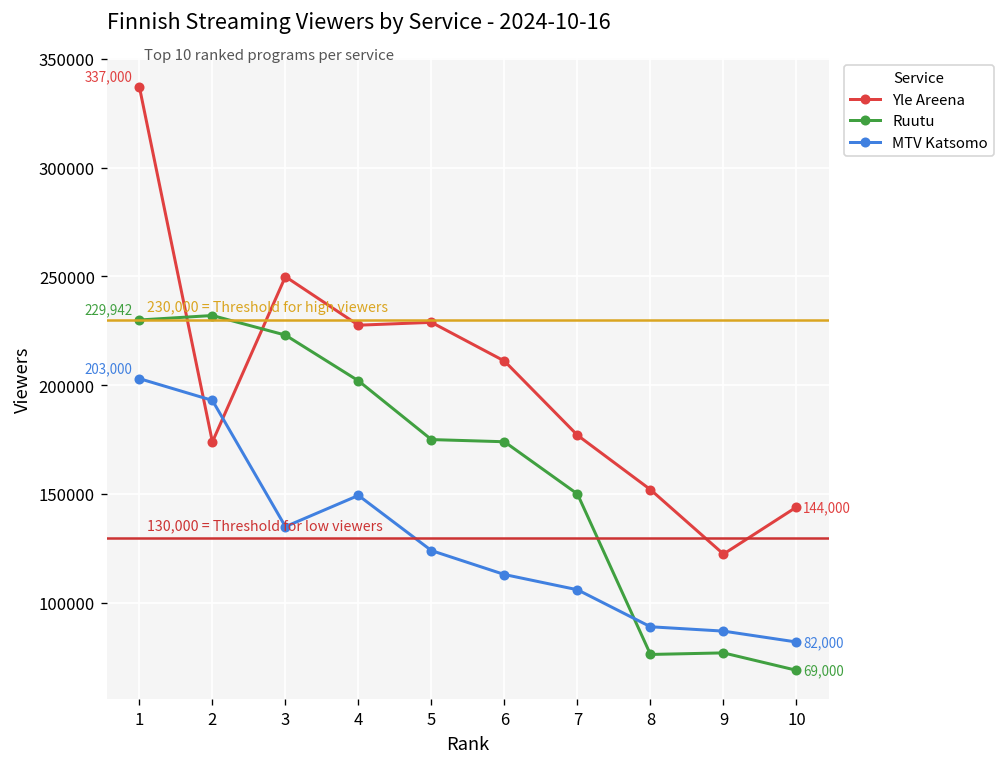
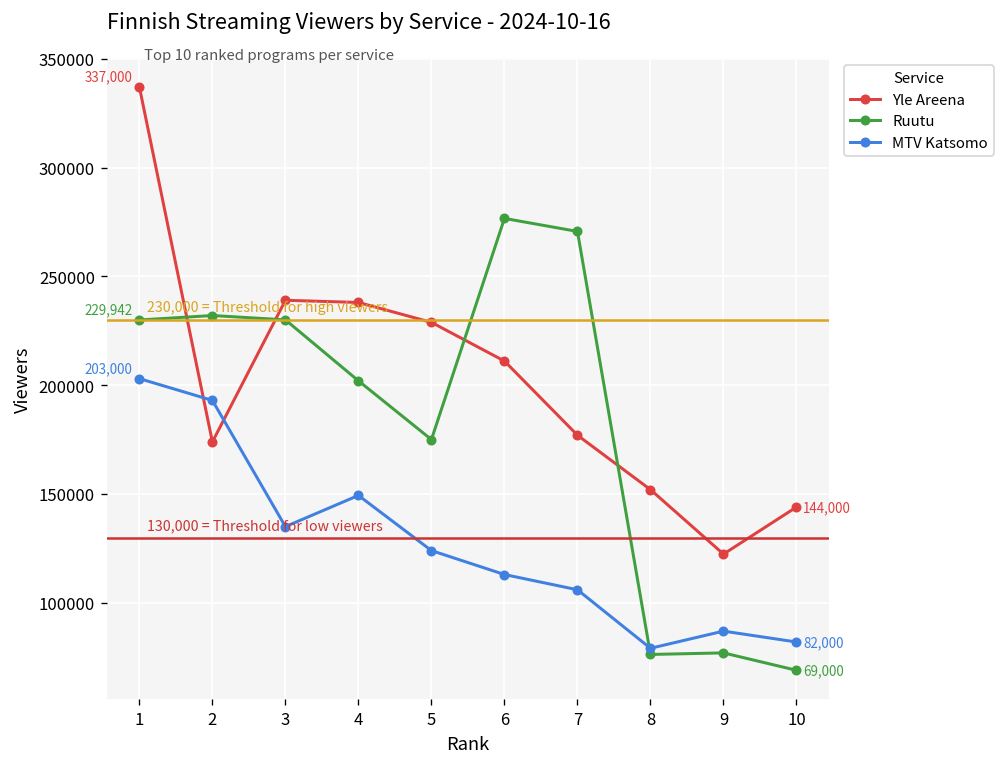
  {
    "Yle Areena": {
      "2": 174000,
-     "3": 250000,
-     "4": 228000,
+     "3": 239000,
+     "4": 238000,
      "5": 229000,
      "6": 211000,
      "7": 177000,
      "8": 152000,
      "9": 122000
    },
    "Ruutu": {
      "2": 232000,
-     "3": 223000,
+     "3": 230000,
      "4": 202000,
      "5": 175000,
-     "6": 174000,
-     "7": 150000,
+     "6": 277000,
+     "7": 271000,
      "8": 76000,
      "9": 77000
    },
    "MTV Katsomo": {
      "2": 193000,
      "4": 149000,
      "5": 124000,
      "6": 113000,
      "7": 106000,
-     "8": 89000,
+     "8": 79000,
      "9": 87000
    }
  }
